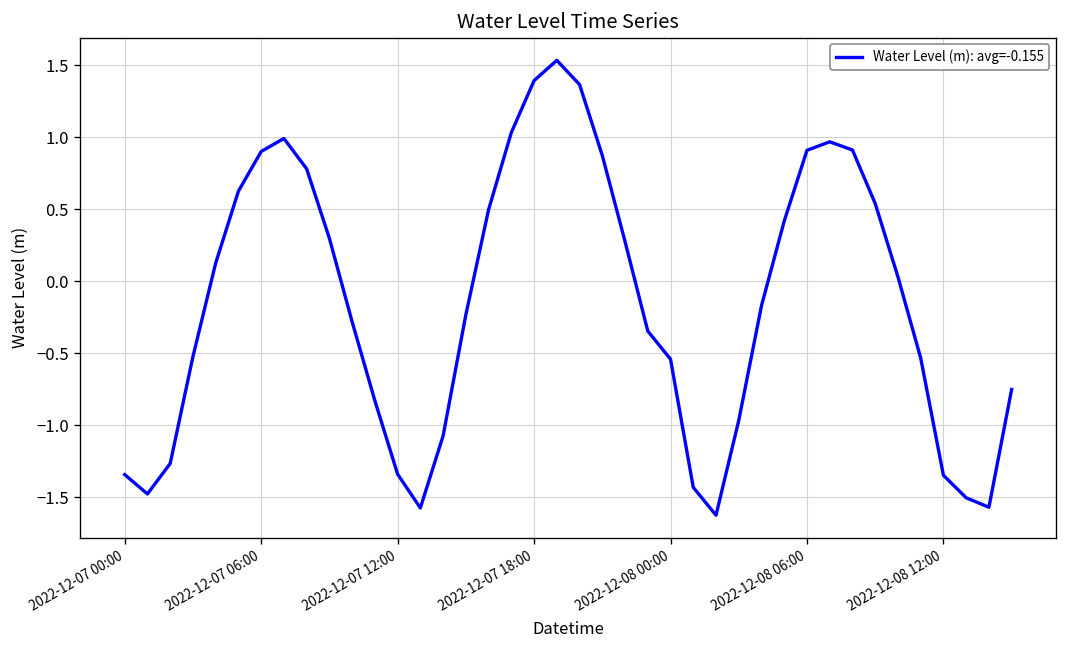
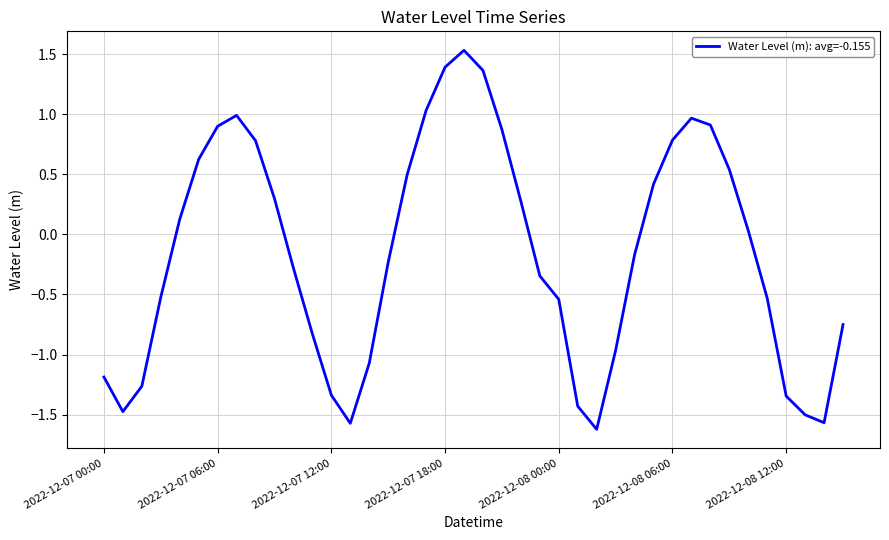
  {
-   "2022-12-07 00:00": -1.34,
+   "2022-12-07 00:00": -1.19,
    "2022-12-07 06:00": 0.90,
    "2022-12-07 12:00": -1.34,
    "2022-12-07 18:00": 1.39,
    "2022-12-08 00:00": -0.54,
-   "2022-12-08 06:00": 0.91,
+   "2022-12-08 06:00": 0.79,
    "2022-12-08 12:00": -1.35
  }
